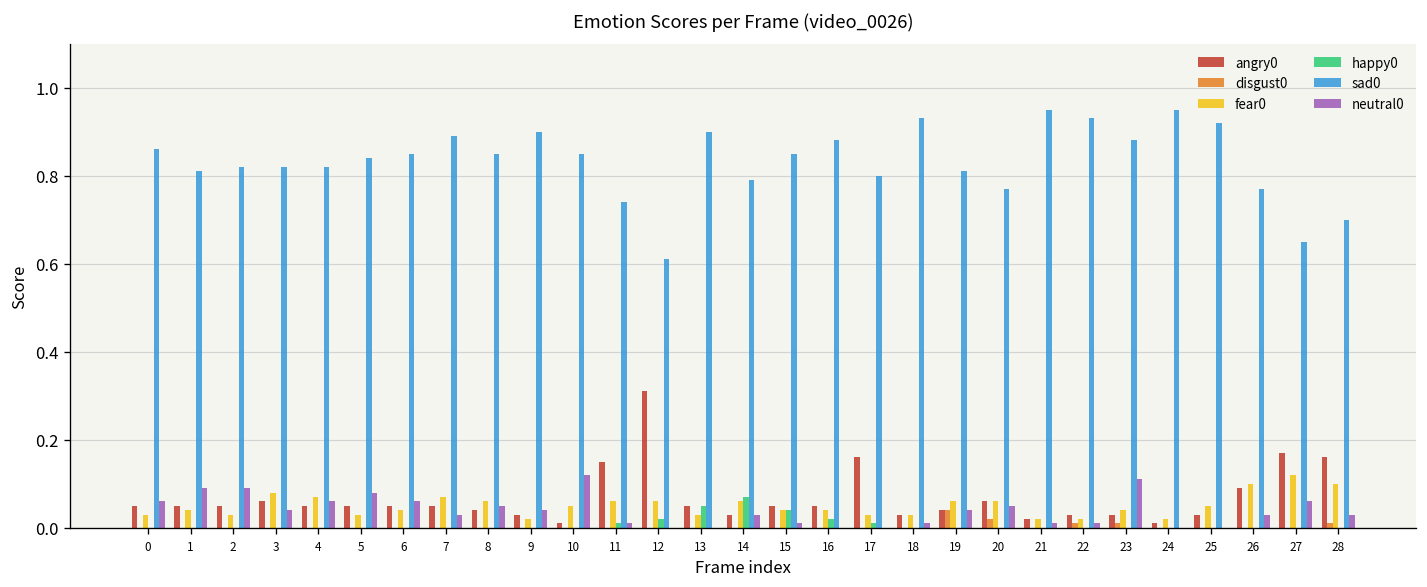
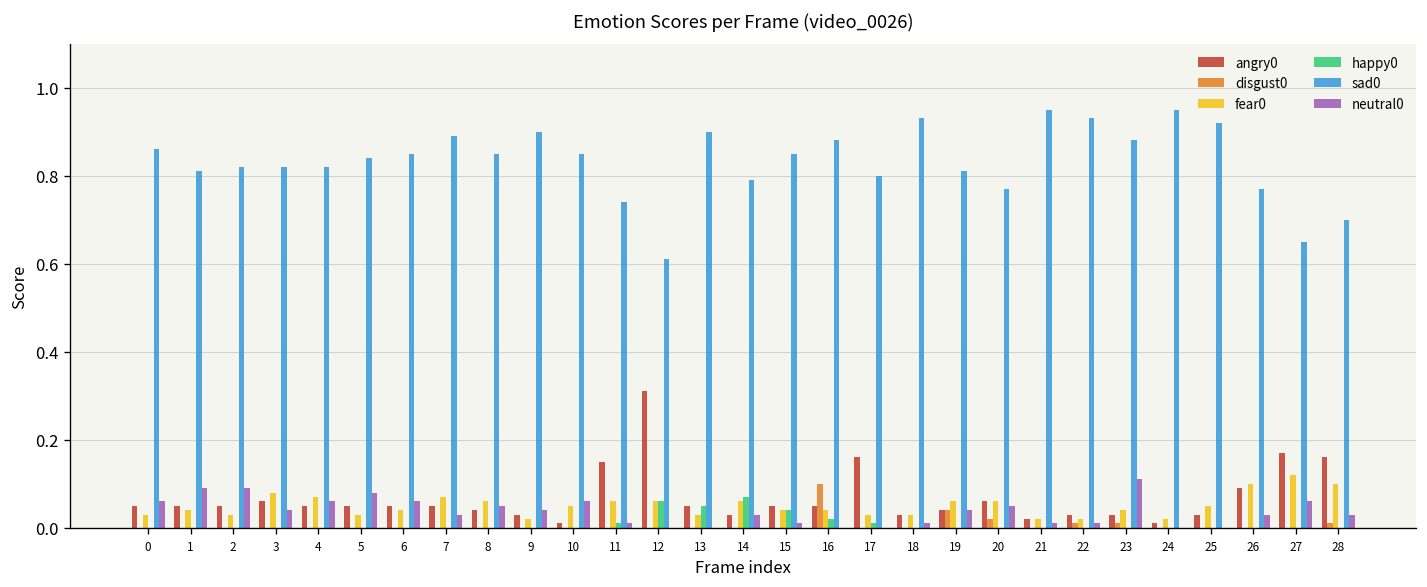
  {
    "angry0": {
      "0": 0.05,
      "1": 0.05,
      "2": 0.05,
      "3": 0.06,
      "4": 0.05,
      "5": 0.05,
      "6": 0.05,
      "7": 0.05,
      "8": 0.04,
      "9": 0.03,
      "10": 0.01,
      "11": 0.15,
      "12": 0.31,
      "13": 0.05,
      "14": 0.03,
      "15": 0.05,
      "16": 0.05,
      "17": 0.16,
      "18": 0.03,
      "19": 0.04,
      "20": 0.06,
      "21": 0.02,
      "22": 0.03,
      "23": 0.03,
      "24": 0.01,
      "25": 0.03,
      "26": 0.09,
      "27": 0.17,
      "28": 0.16
    },
    "disgust0": {
      "0": 0.0,
      "1": 0.0,
      "2": 0.0,
      "3": 0.0,
      "4": 0.0,
      "5": 0.0,
      "6": 0.0,
      "7": 0.0,
      "8": 0.0,
      "9": 0.0,
      "10": 0.0,
      "11": 0.0,
      "12": 0.0,
      "13": 0.0,
      "14": 0.0,
      "15": 0.0,
-     "16": 0.0,
+     "16": 0.1,
      "17": 0.0,
      "18": 0.0,
      "19": 0.04,
      "20": 0.02,
      "21": 0.0,
      "22": 0.01,
      "23": 0.01,
      "24": 0.0,
      "25": 0.0,
      "26": 0.0,
      "27": 0.0,
      "28": 0.01
    },
    "fear0": {
      "0": 0.03,
      "1": 0.04,
      "2": 0.03,
      "3": 0.08,
      "4": 0.07,
      "5": 0.03,
      "6": 0.04,
      "7": 0.07,
      "8": 0.06,
      "9": 0.02,
      "10": 0.05,
      "11": 0.06,
      "12": 0.06,
      "13": 0.03,
      "14": 0.06,
      "15": 0.04,
      "16": 0.04,
      "17": 0.03,
      "18": 0.03,
      "19": 0.06,
      "20": 0.06,
      "21": 0.02,
      "22": 0.02,
      "23": 0.04,
      "24": 0.02,
      "25": 0.05,
      "26": 0.10,
      "27": 0.12,
      "28": 0.10
    },
    "happy0": {
      "0": 0.00,
      "1": 0.00,
      "2": 0.00,
      "3": 0.00,
      "4": 0.00,
      "5": 0.00,
      "6": 0.00,
      "7": 0.00,
      "8": 0.00,
      "9": 0.00,
      "10": 0.00,
      "11": 0.01,
-     "12": 0.02,
+     "12": 0.06,
      "13": 0.05,
      "14": 0.07,
      "15": 0.04,
      "16": 0.02,
      "17": 0.01,
      "18": 0.00,
      "19": 0.00,
      "20": 0.00,
      "21": 0.00,
      "22": 0.00,
      "23": 0.00,
      "24": 0.00,
      "25": 0.00,
      "26": 0.00,
      "27": 0.00,
      "28": 0.00
    },
    "sad0": {
      "0": 0.86,
      "1": 0.81,
      "2": 0.82,
      "3": 0.82,
      "4": 0.82,
      "5": 0.84,
      "6": 0.85,
      "7": 0.89,
      "8": 0.85,
      "9": 0.90,
      "10": 0.85,
      "11": 0.74,
      "12": 0.61,
      "13": 0.90,
      "14": 0.79,
      "15": 0.85,
      "16": 0.88,
      "17": 0.80,
      "18": 0.93,
      "19": 0.81,
      "20": 0.77,
      "21": 0.95,
      "22": 0.93,
      "23": 0.88,
      "24": 0.95,
      "25": 0.92,
      "26": 0.77,
      "27": 0.65,
      "28": 0.70
    },
    "neutral0": {
      "0": 0.06,
      "1": 0.09,
      "2": 0.09,
      "3": 0.04,
      "4": 0.06,
      "5": 0.08,
      "6": 0.06,
      "7": 0.03,
      "8": 0.05,
      "9": 0.04,
-     "10": 0.12,
+     "10": 0.06,
      "11": 0.01,
      "12": 0.00,
      "13": 0.00,
      "14": 0.03,
      "15": 0.01,
      "16": 0.00,
      "17": 0.00,
      "18": 0.01,
      "19": 0.04,
      "20": 0.05,
      "21": 0.01,
      "22": 0.01,
      "23": 0.11,
      "24": 0.00,
      "25": 0.00,
      "26": 0.03,
      "27": 0.06,
      "28": 0.03
    }
  }
